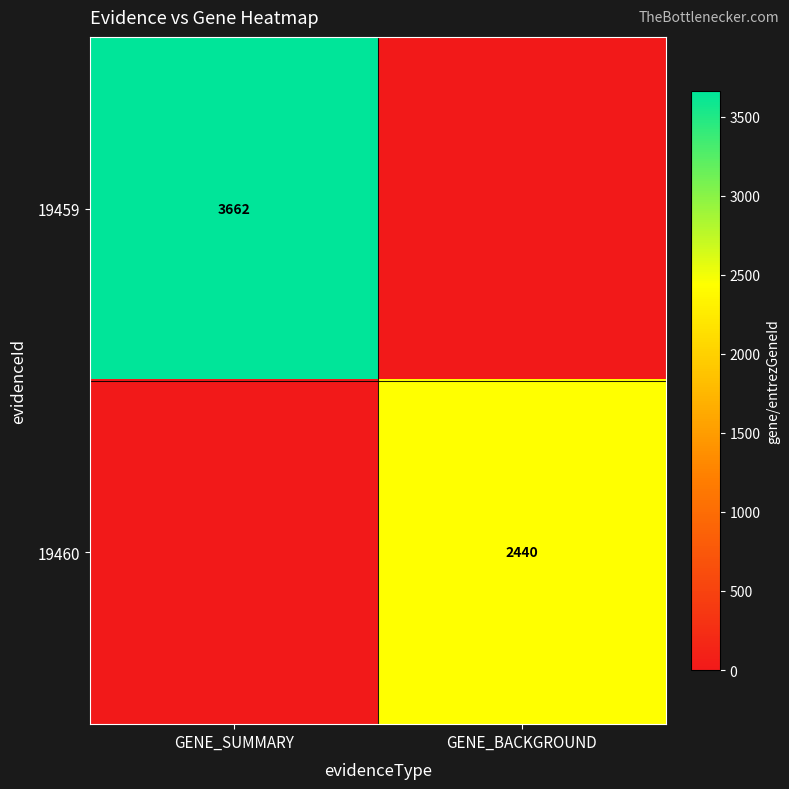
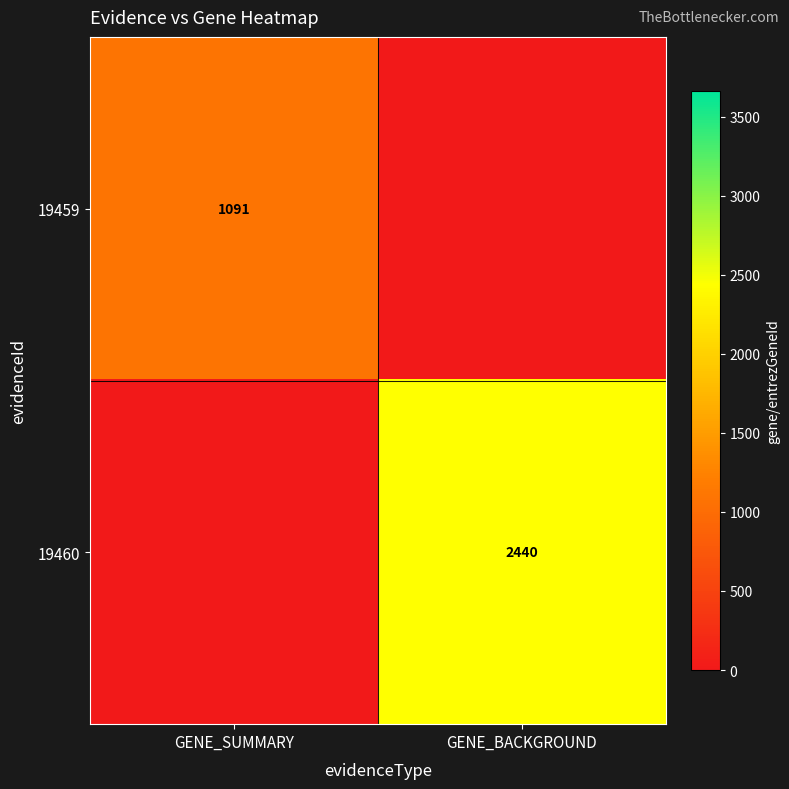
  {
    "19459": {
-     "GENE_SUMMARY": 3662
+     "GENE_SUMMARY": 1091
    },
    "19460": {
      "GENE_BACKGROUND": 2440
    }
  }
